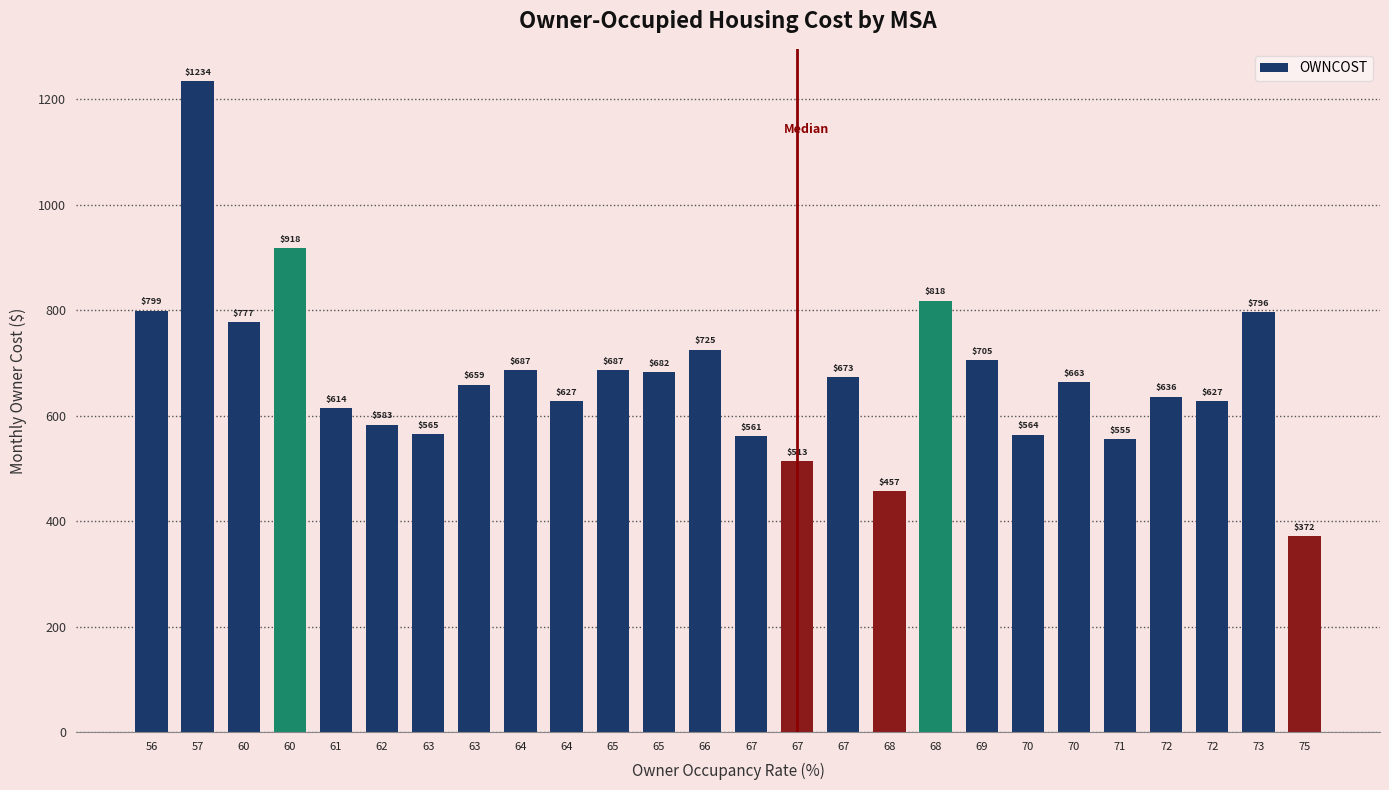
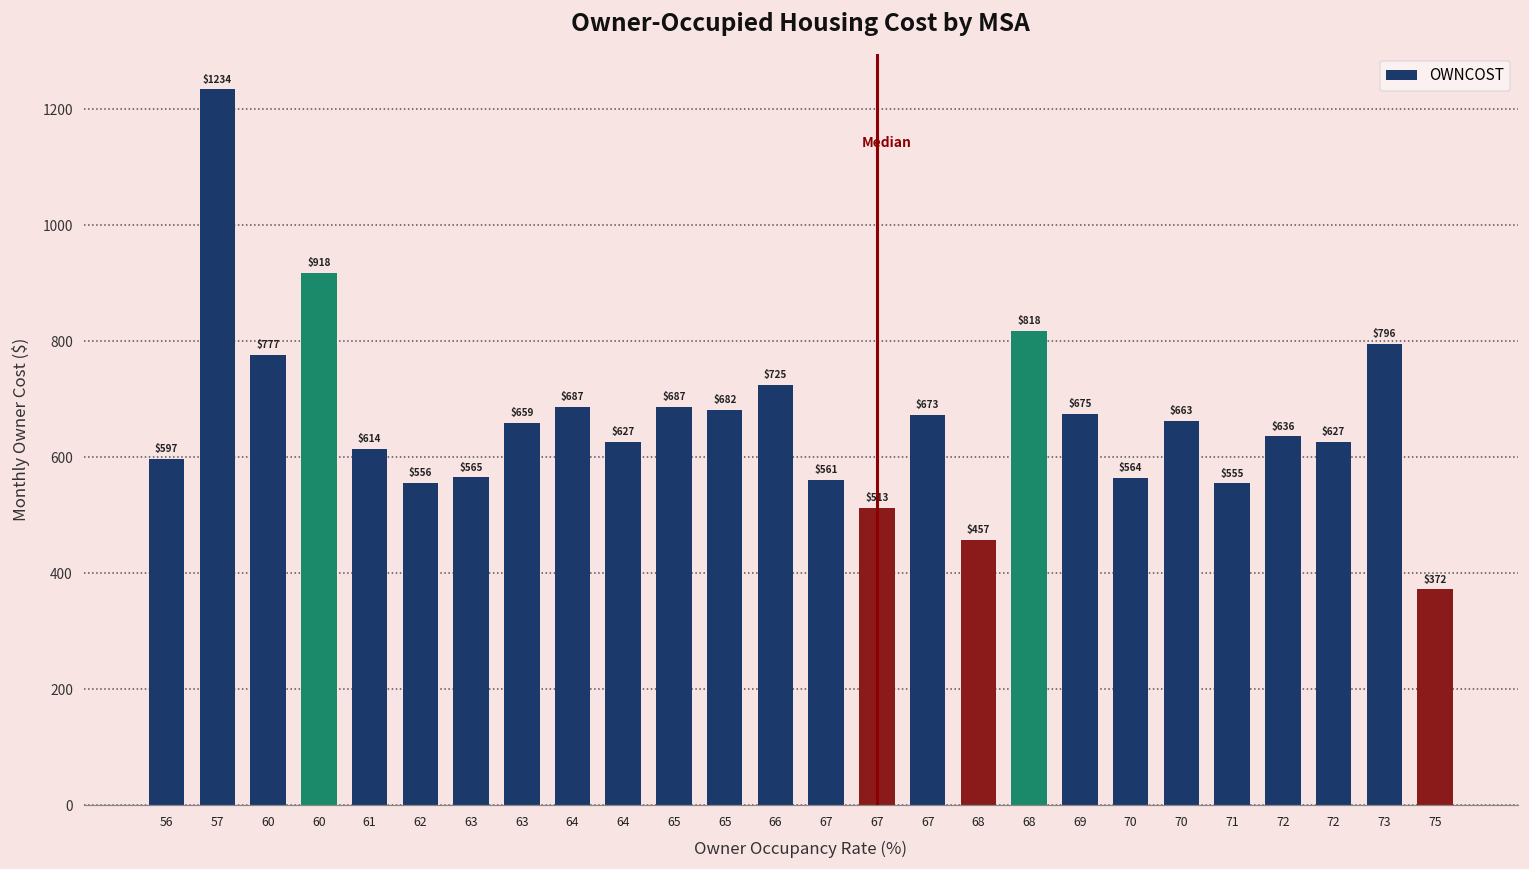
  {
-   "56": "$799",
+   "56": "$597",
    "57": "$1234",
    "61": "$614",
-   "62": "$583",
+   "62": "$556",
    "66": "$725",
-   "69": "$705",
+   "69": "$675",
    "71": "$555",
    "73": "$796",
    "75": "$372"
  }
